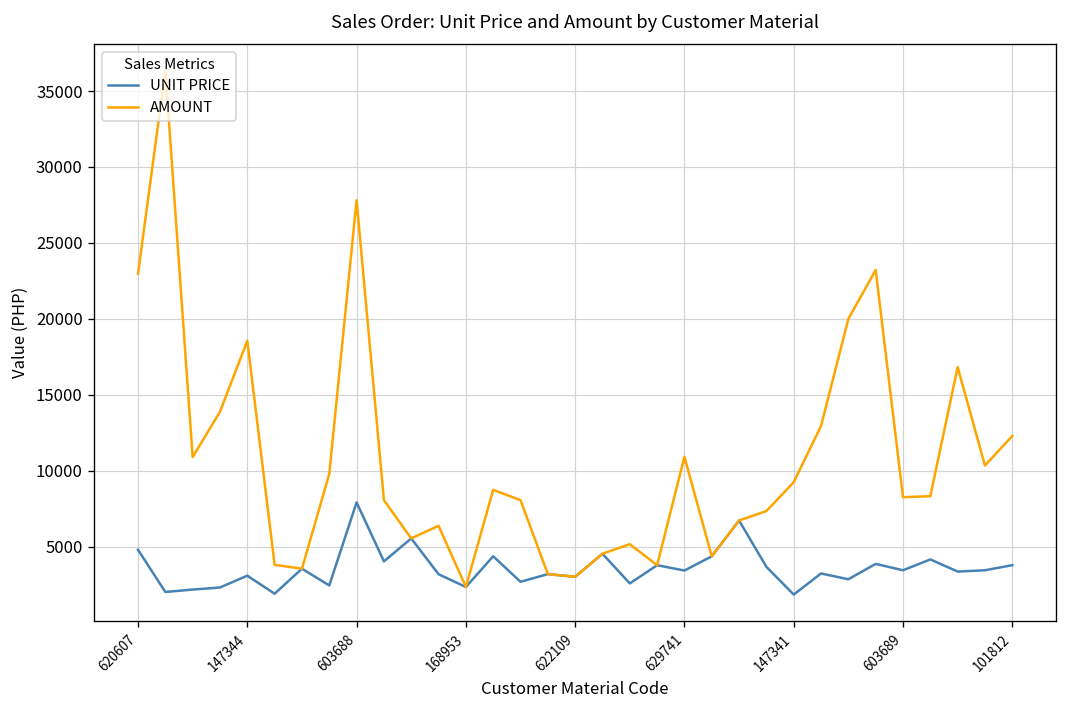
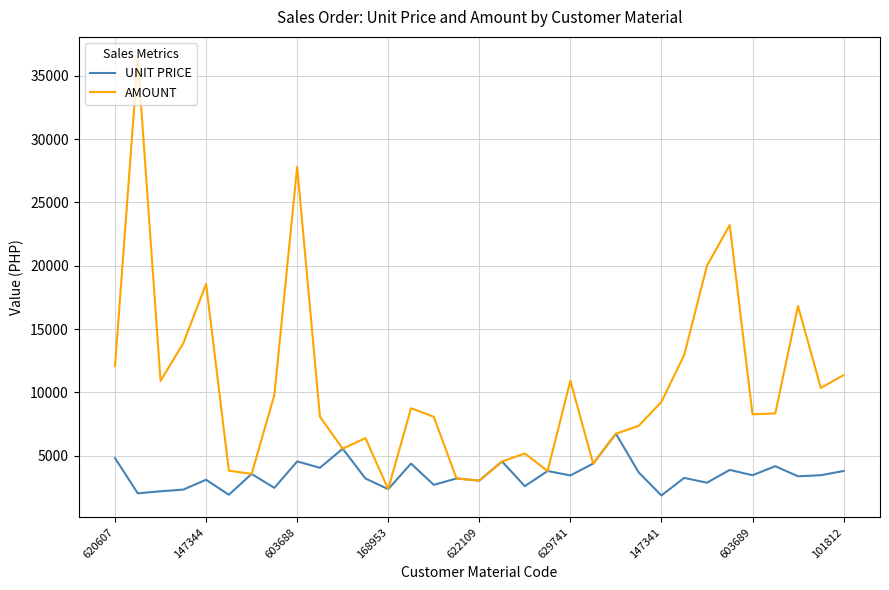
  {
    "UNIT PRICE": {
      "620607": 4800,
      "147344": 3100,
-     "603688": 7900,
+     "603688": 4500,
      "629741": 3400,
      "147341": 1800,
      "603689": 3400,
      "101812": 3800
    },
    "AMOUNT": {
-     "620607": 23000,
+     "620607": 12100,
      "147344": 18600,
      "603688": 27800,
      "629741": 10900,
      "147341": 9200,
      "603689": 8300,
-     "101812": 12300
+     "101812": 11400
    }
  }
